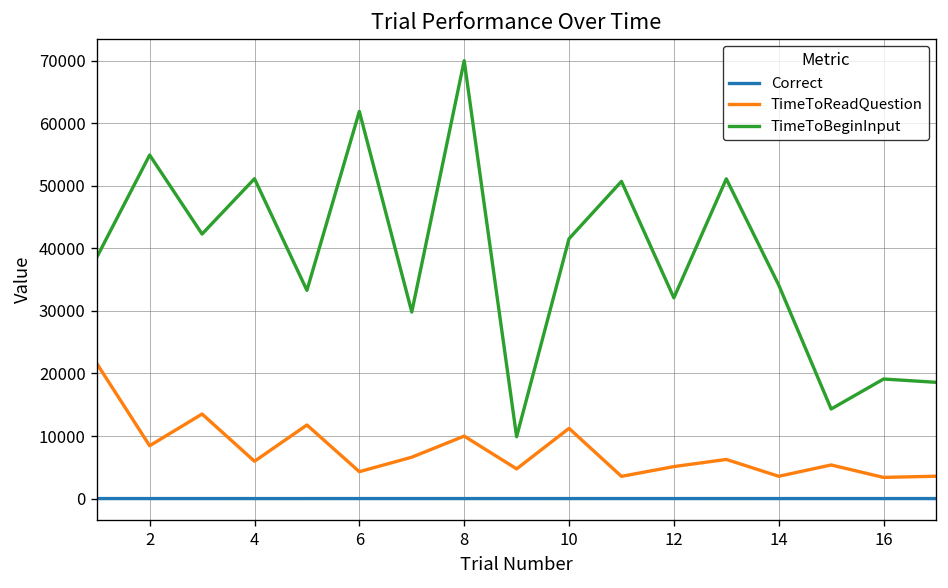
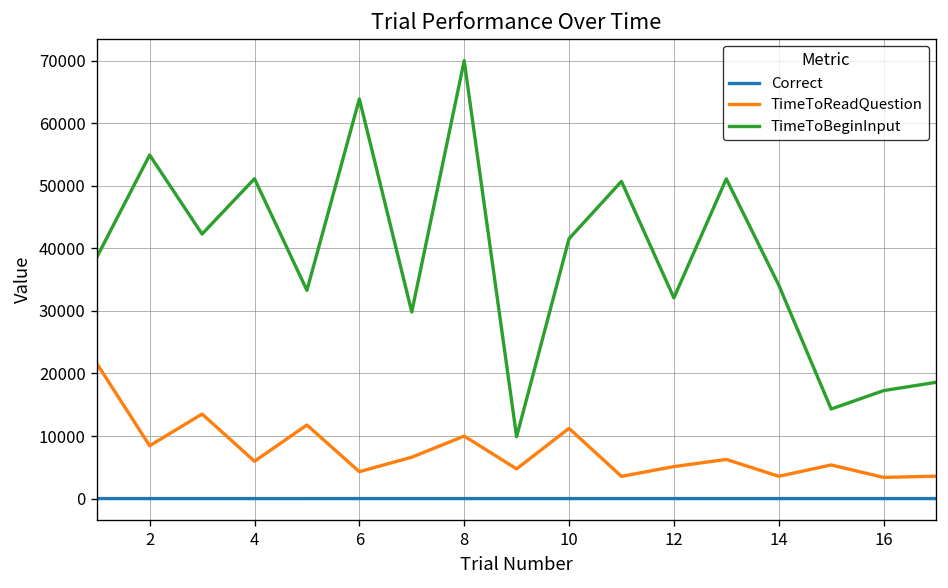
  {
    "Correct": {
      "2": 0,
      "4": 0,
      "6": 0,
      "8": 0,
      "10": 0,
      "12": 0,
      "14": 0,
      "16": 0
    },
    "TimeToReadQuestion": {
      "2": 8000,
      "4": 6000,
      "6": 4000,
      "8": 10000,
      "10": 11000,
      "12": 5000,
      "14": 4000,
      "16": 3000
    },
    "TimeToBeginInput": {
      "2": 55000,
      "4": 51000,
-     "6": 62000,
+     "6": 64000,
      "8": 70000,
      "10": 42000,
      "12": 32000,
      "14": 34000,
-     "16": 19000
+     "16": 17000
    }
  }
